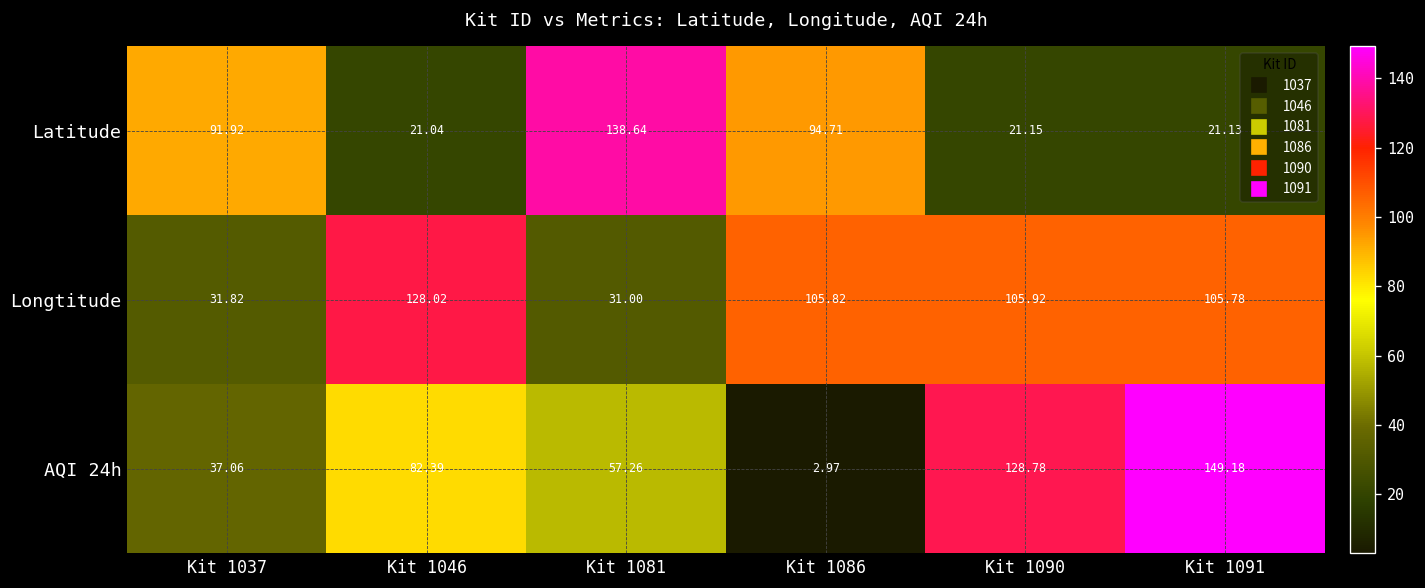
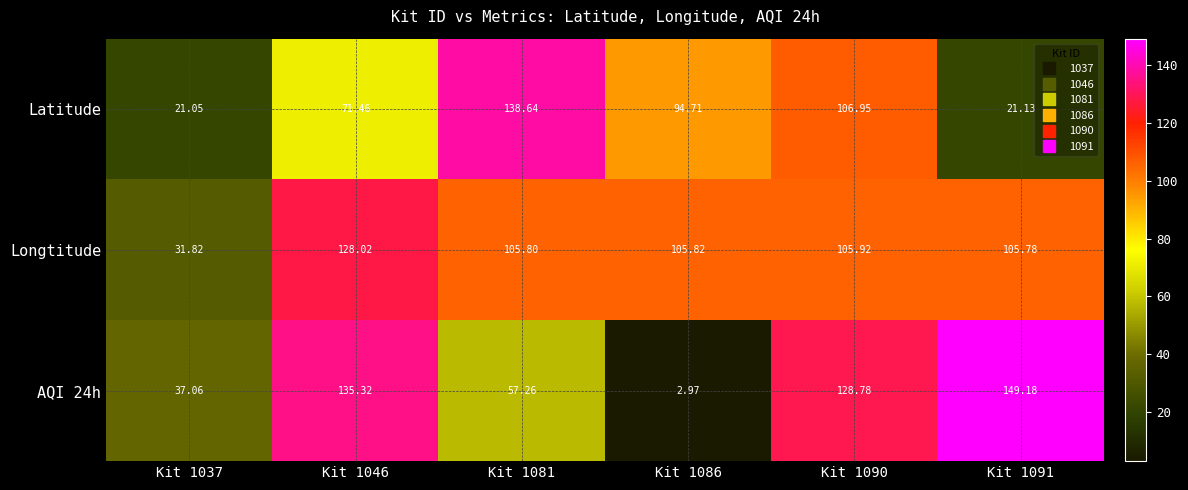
  {
    "Latitude": {
-     "Kit 1037": 91.92,
-     "Kit 1046": 21.04,
+     "Kit 1037": 21.05,
+     "Kit 1046": 71.46,
      "Kit 1081": 138.64,
      "Kit 1086": 94.71,
-     "Kit 1090": 21.15
+     "Kit 1090": 106.95
    },
    "Longtitude": {
      "Kit 1037": 31.82,
      "Kit 1046": 128.02,
-     "Kit 1081": 31.00,
+     "Kit 1081": 105.80,
      "Kit 1086": 105.82,
      "Kit 1090": 105.92,
      "Kit 1091": 105.78
    },
    "AQI 24h": {
      "Kit 1037": 37.06,
-     "Kit 1046": 82.39,
+     "Kit 1046": 135.32,
      "Kit 1081": 57.26,
      "Kit 1086": 2.97,
      "Kit 1090": 128.78,
      "Kit 1091": 149.18
    }
  }
